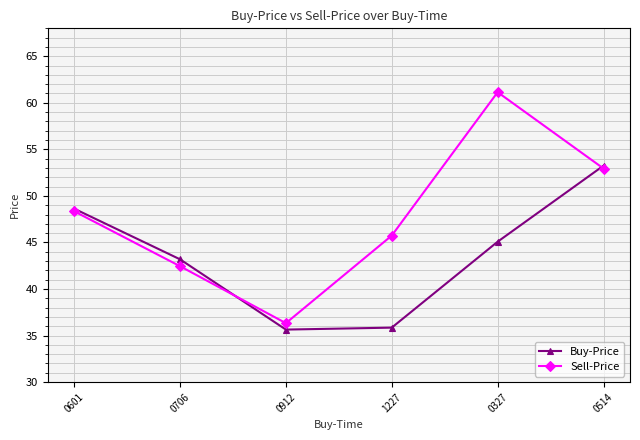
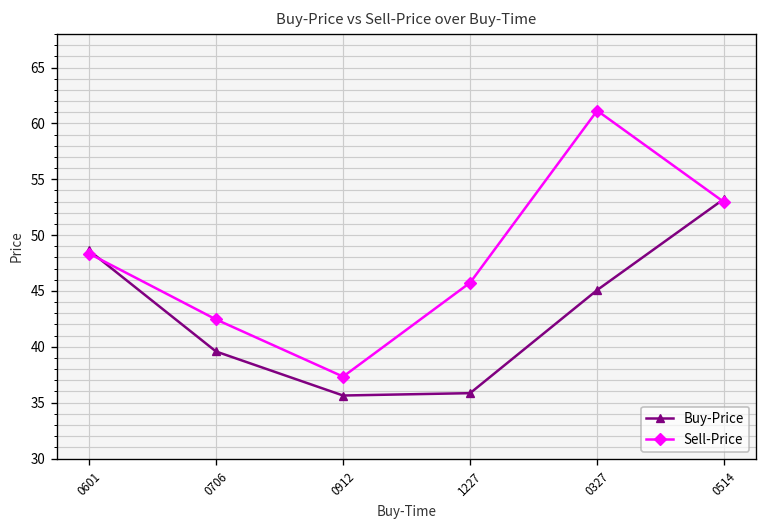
  {
    "Buy-Price": {
      "0601": 49,
-     "0706": 43,
+     "0706": 40,
      "0912": 36,
      "1227": 36,
      "0327": 45,
      "0514": 53
    },
    "Sell-Price": {
      "0601": 48,
      "0706": 42,
-     "0912": 36,
+     "0912": 37,
      "1227": 46,
      "0327": 61,
      "0514": 53
    }
  }
